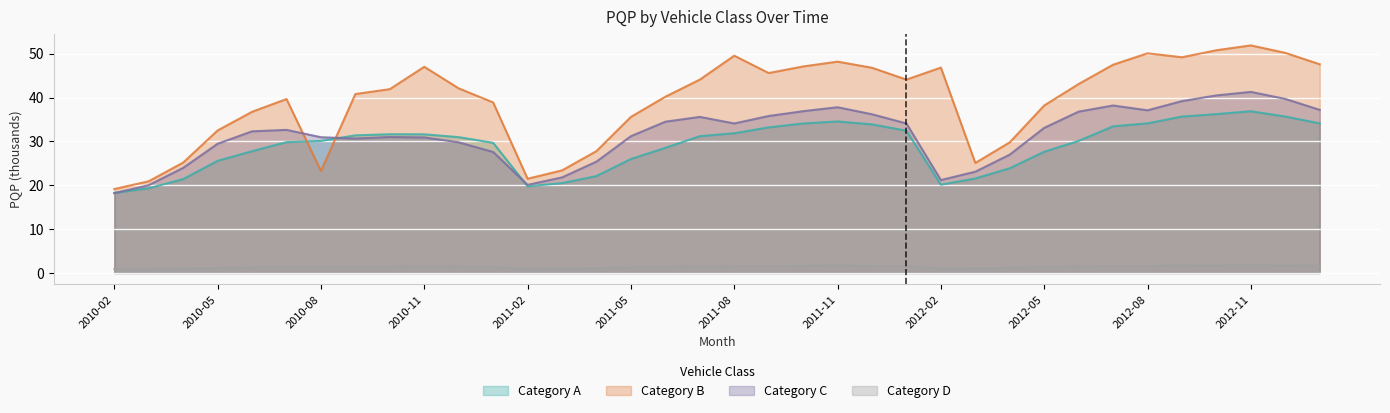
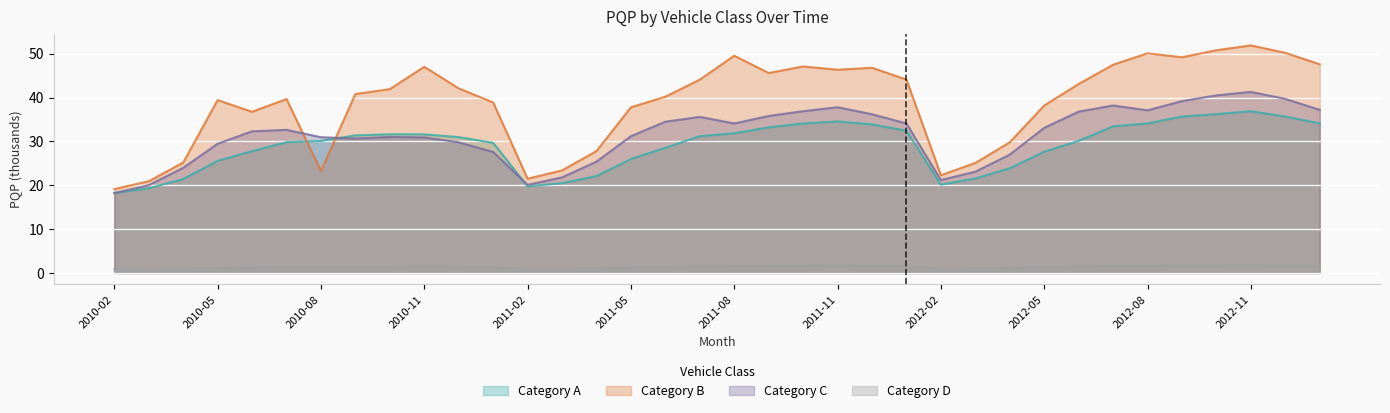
  {
    "Category B": {
      "2010-02": 19,
-     "2010-05": 33,
+     "2010-05": 39,
      "2010-08": 23,
      "2010-11": 47,
      "2011-02": 22,
-     "2011-05": 36,
+     "2011-05": 38,
      "2011-08": 50,
-     "2011-11": 48,
-     "2012-02": 47,
+     "2011-11": 46,
+     "2012-02": 22,
      "2012-05": 38,
      "2012-08": 50,
      "2012-11": 52
    }
  }
